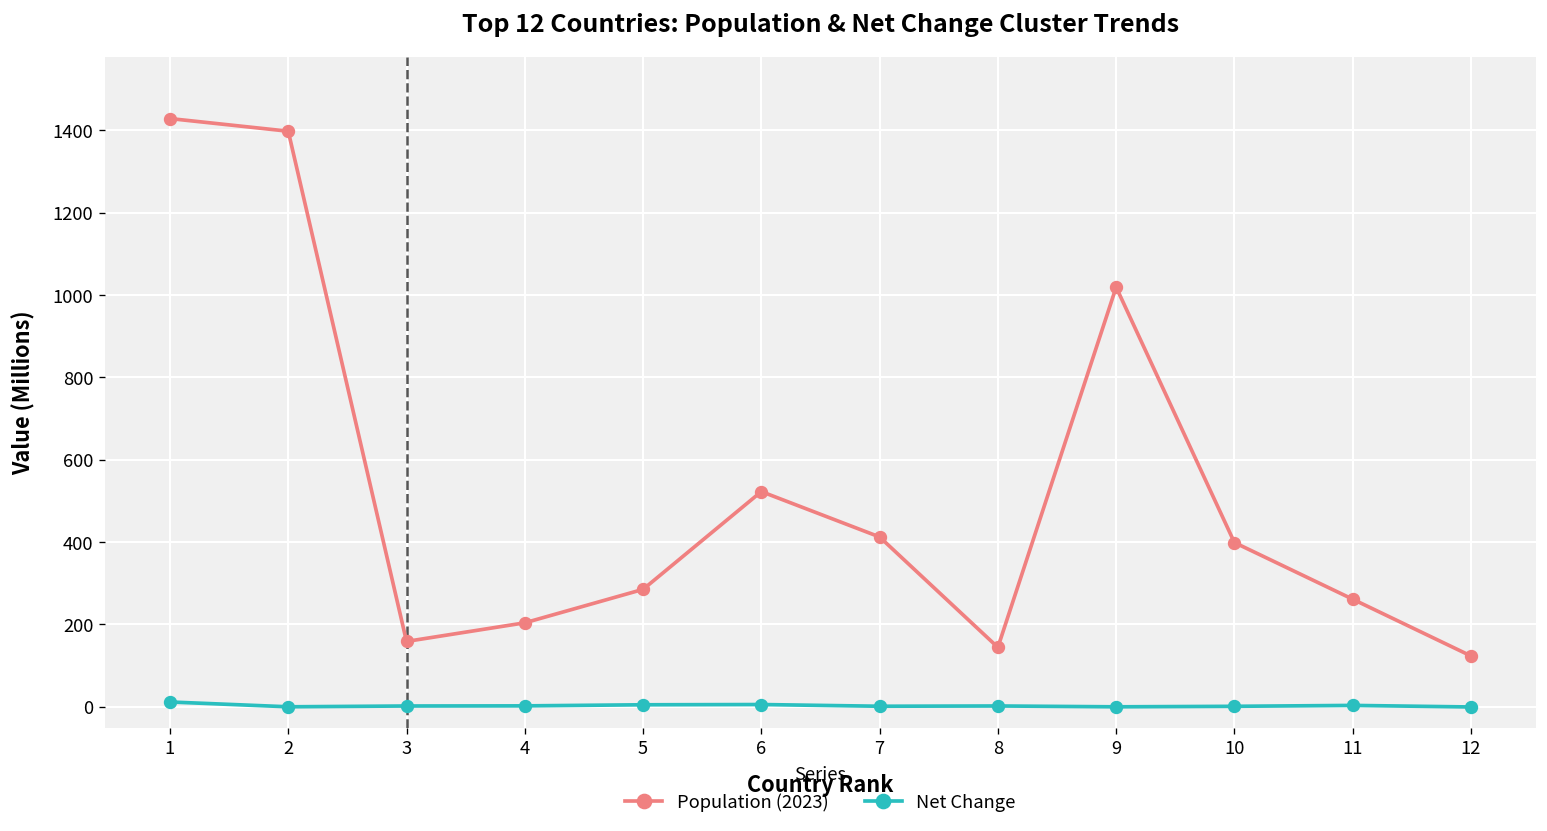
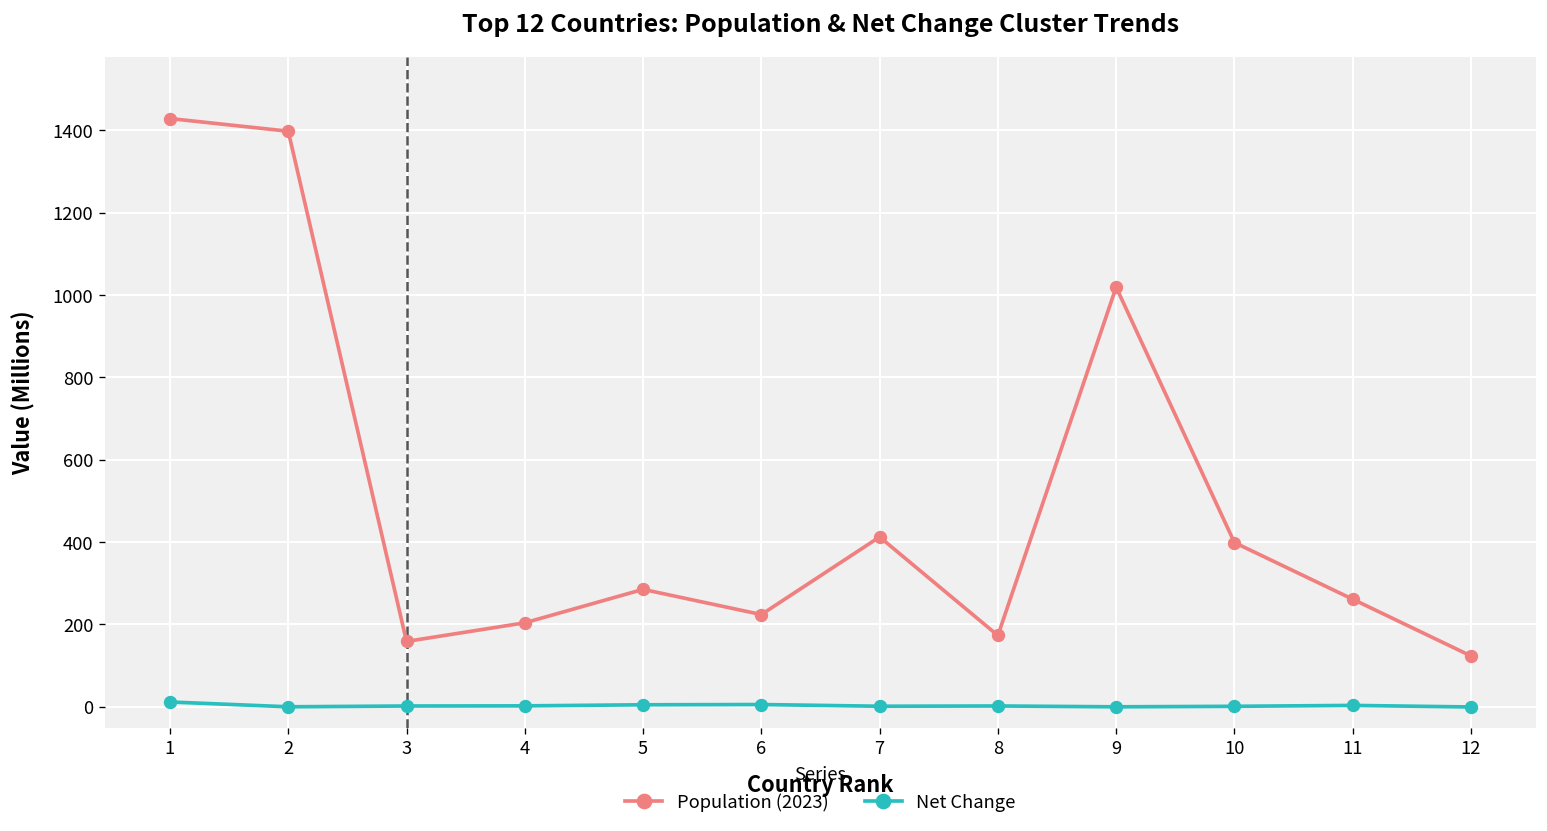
  {
    "Population (2023)": {
      "1": 1430,
      "2": 1400,
      "3": 160,
      "4": 200,
      "5": 290,
-     "6": 520,
+     "6": 220,
      "7": 410,
-     "8": 140,
+     "8": 170,
      "9": 1020,
      "10": 400,
      "11": 260,
      "12": 120
    },
    "Net Change": {
      "1": 10,
      "2": 0,
      "3": 0,
      "4": 0,
      "5": 0,
      "6": 10,
      "7": 0,
      "8": 0,
      "9": 0,
      "10": 0,
      "11": 0,
      "12": 0
    }
  }
